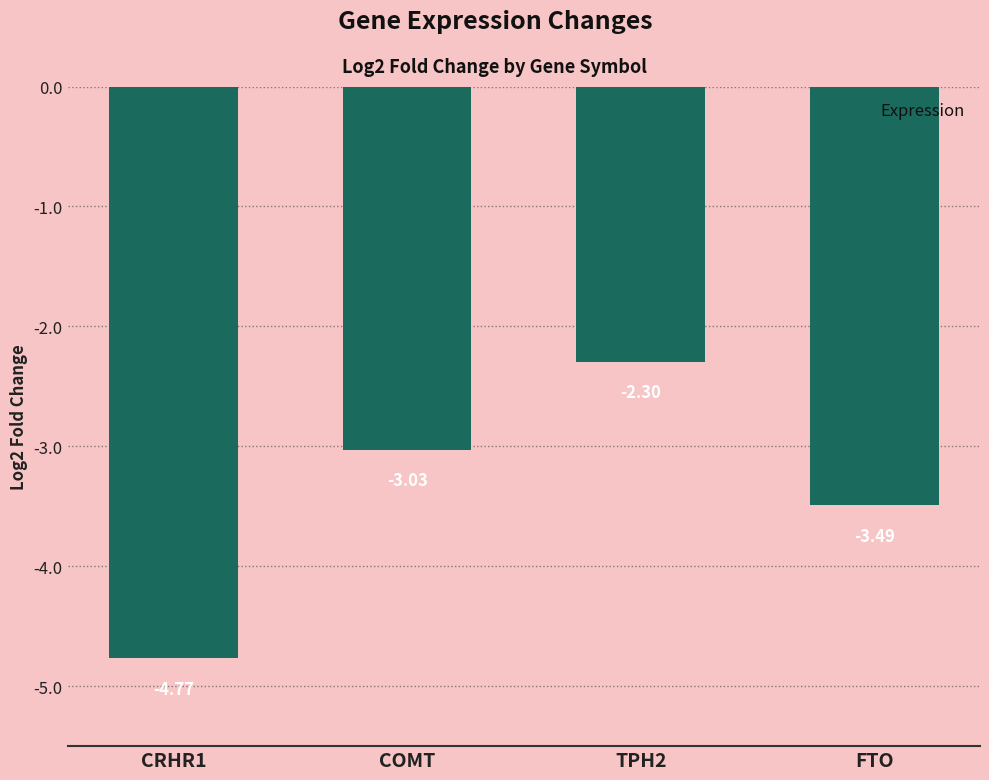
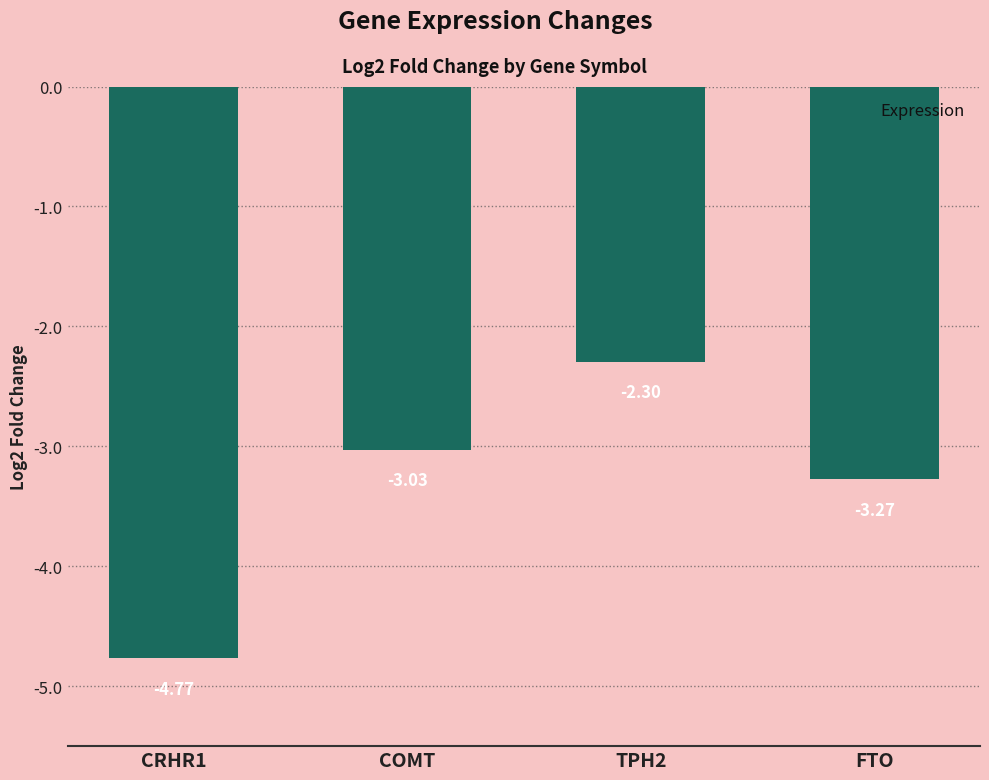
  {
    "CRHR1": -4.77,
    "COMT": -3.03,
    "TPH2": -2.30,
-   "FTO": -3.49
+   "FTO": -3.27
  }
